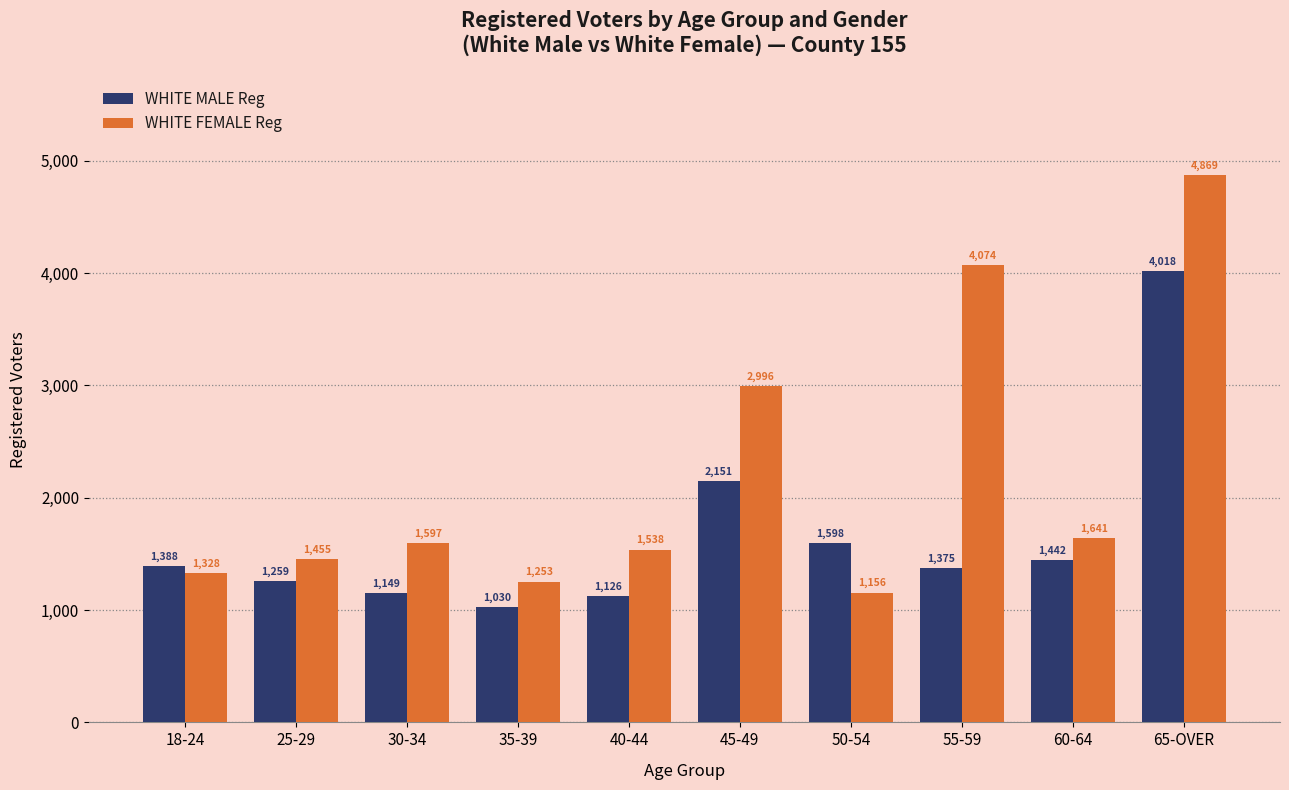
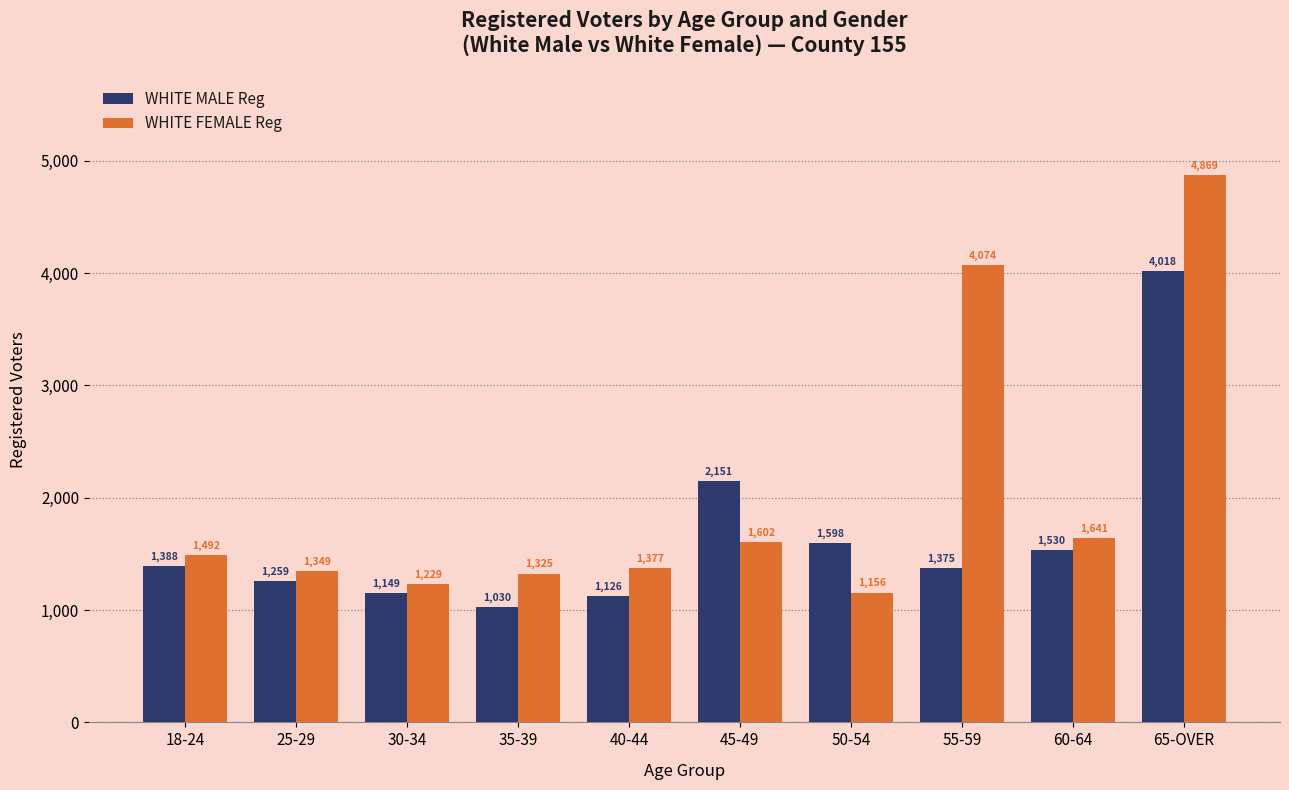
  {
    "WHITE MALE Reg": {
      "18-24": "1,388",
      "25-29": "1,259",
      "30-34": "1,149",
      "35-39": "1,030",
      "40-44": "1,126",
      "45-49": "2,151",
      "50-54": "1,598",
      "55-59": "1,375",
-     "60-64": "1,442",
+     "60-64": "1,530",
      "65-OVER": "4,018"
    },
    "WHITE FEMALE Reg": {
-     "18-24": "1,328",
-     "25-29": "1,455",
-     "30-34": "1,597",
-     "35-39": "1,253",
-     "40-44": "1,538",
-     "45-49": "2,996",
+     "18-24": "1,492",
+     "25-29": "1,349",
+     "30-34": "1,229",
+     "35-39": "1,325",
+     "40-44": "1,377",
+     "45-49": "1,602",
      "50-54": "1,156",
      "55-59": "4,074",
      "60-64": "1,641",
      "65-OVER": "4,869"
    }
  }
